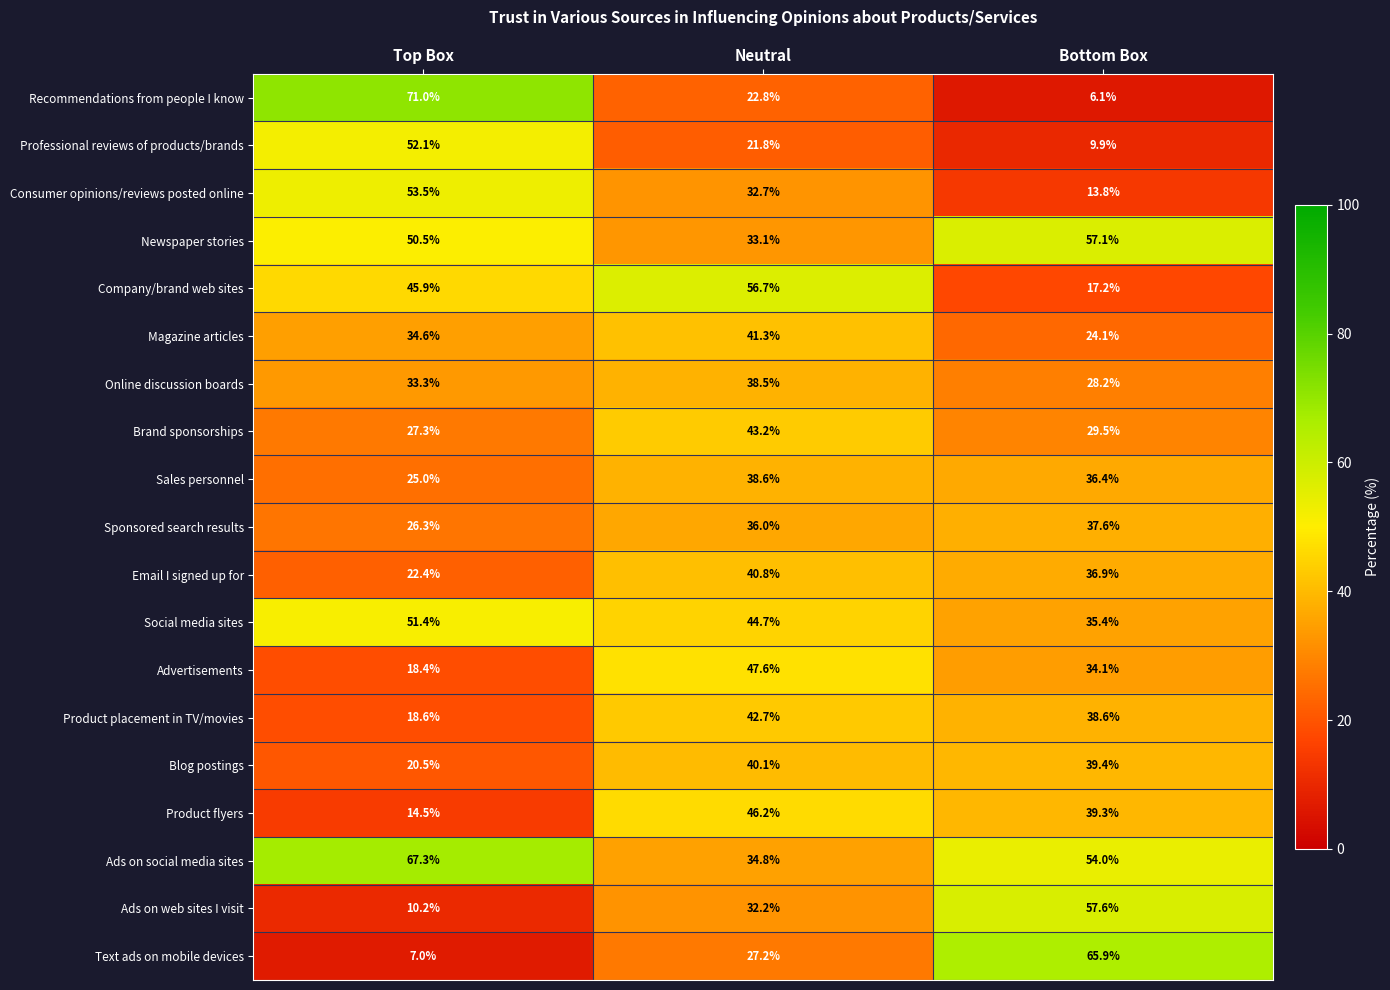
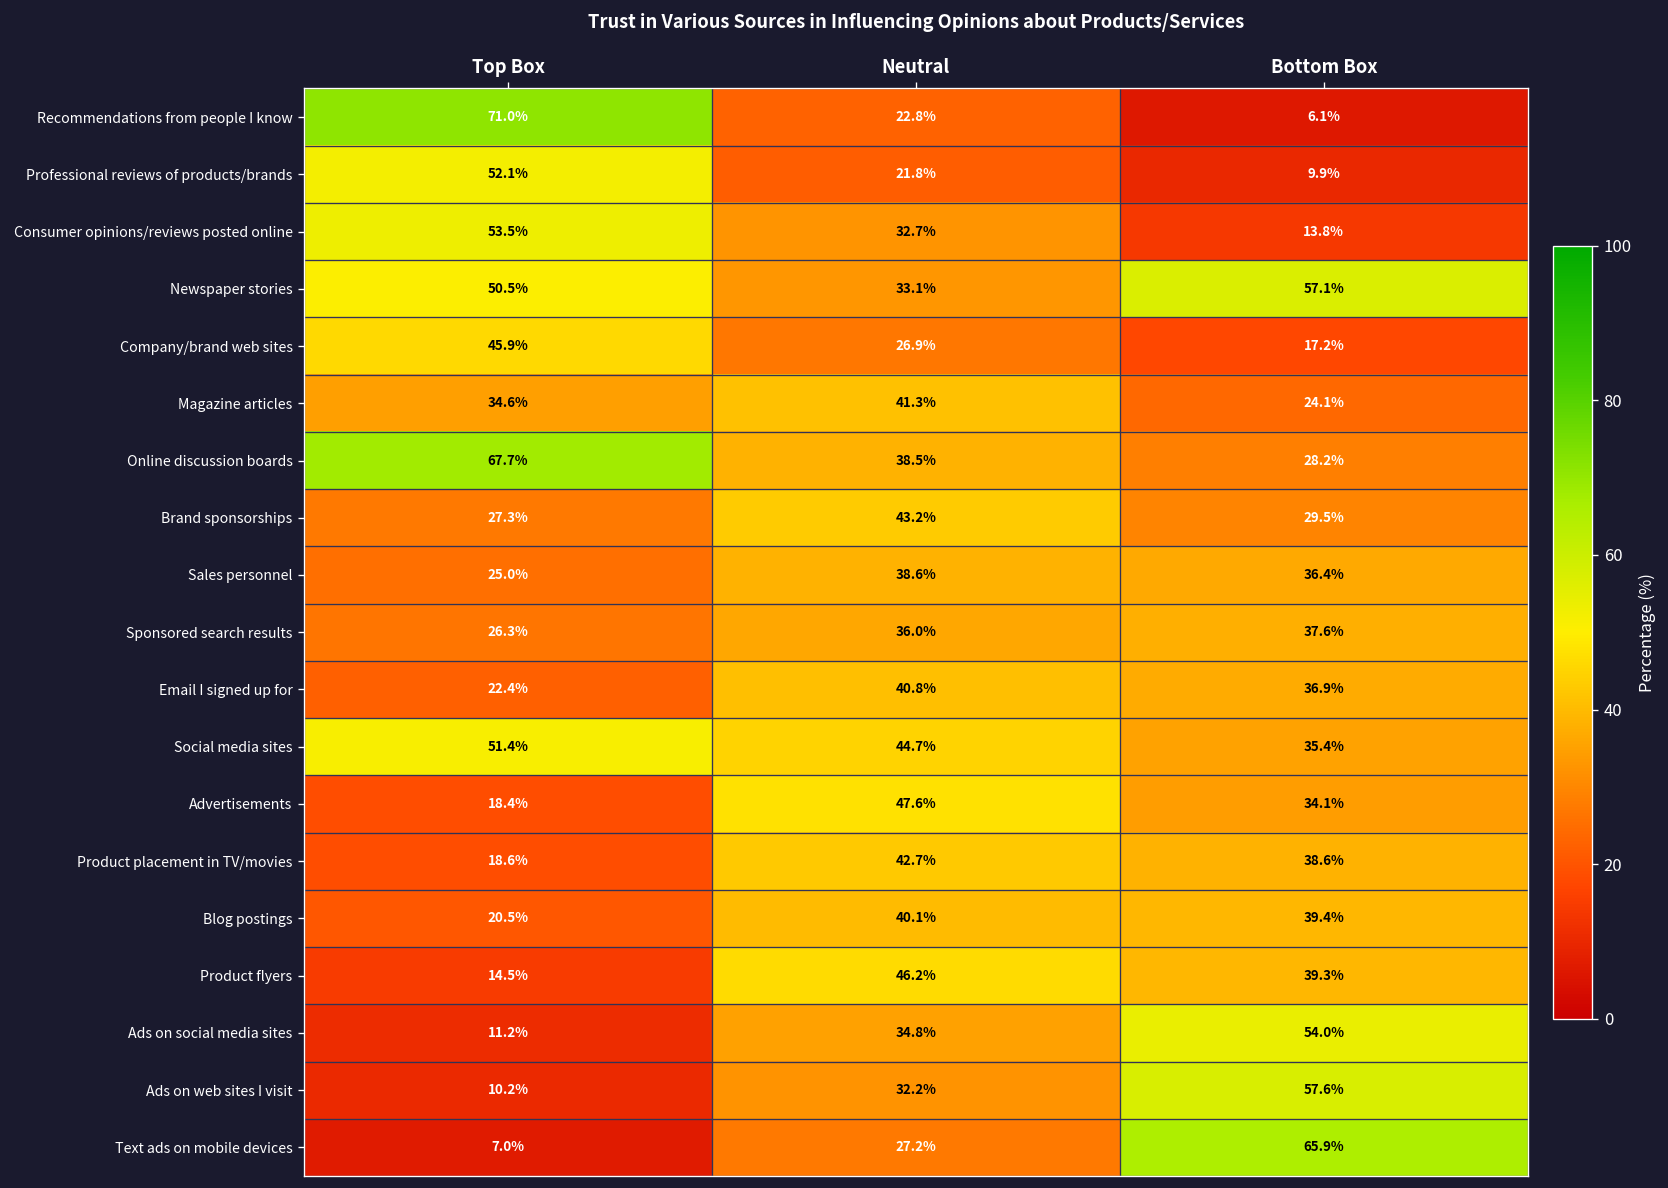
  {
    "Recommendations from people I know": {
      "Top Box": "71.0%",
      "Neutral": "22.8%",
      "Bottom Box": "6.1%"
    },
    "Professional reviews of products/brands": {
      "Top Box": "52.1%",
      "Neutral": "21.8%",
      "Bottom Box": "9.9%"
    },
    "Consumer opinions/reviews posted online": {
      "Top Box": "53.5%",
      "Neutral": "32.7%",
      "Bottom Box": "13.8%"
    },
    "Newspaper stories": {
      "Top Box": "50.5%",
      "Neutral": "33.1%",
      "Bottom Box": "57.1%"
    },
    "Company/brand web sites": {
      "Top Box": "45.9%",
-     "Neutral": "56.7%",
+     "Neutral": "26.9%",
      "Bottom Box": "17.2%"
    },
    "Magazine articles": {
      "Top Box": "34.6%",
      "Neutral": "41.3%",
      "Bottom Box": "24.1%"
    },
    "Online discussion boards": {
-     "Top Box": "33.3%",
+     "Top Box": "67.7%",
      "Neutral": "38.5%",
      "Bottom Box": "28.2%"
    },
    "Brand sponsorships": {
      "Top Box": "27.3%",
      "Neutral": "43.2%",
      "Bottom Box": "29.5%"
    },
    "Sales personnel": {
      "Top Box": "25.0%",
      "Neutral": "38.6%",
      "Bottom Box": "36.4%"
    },
    "Sponsored search results": {
      "Top Box": "26.3%",
      "Neutral": "36.0%",
      "Bottom Box": "37.6%"
    },
    "Email I signed up for": {
      "Top Box": "22.4%",
      "Neutral": "40.8%",
      "Bottom Box": "36.9%"
    },
    "Social media sites": {
      "Top Box": "51.4%",
      "Neutral": "44.7%",
      "Bottom Box": "35.4%"
    },
    "Advertisements": {
      "Top Box": "18.4%",
      "Neutral": "47.6%",
      "Bottom Box": "34.1%"
    },
    "Product placement in TV/movies": {
      "Top Box": "18.6%",
      "Neutral": "42.7%",
      "Bottom Box": "38.6%"
    },
    "Blog postings": {
      "Top Box": "20.5%",
      "Neutral": "40.1%",
      "Bottom Box": "39.4%"
    },
    "Product flyers": {
      "Top Box": "14.5%",
      "Neutral": "46.2%",
      "Bottom Box": "39.3%"
    },
    "Ads on social media sites": {
-     "Top Box": "67.3%",
+     "Top Box": "11.2%",
      "Neutral": "34.8%",
      "Bottom Box": "54.0%"
    },
    "Ads on web sites I visit": {
      "Top Box": "10.2%",
      "Neutral": "32.2%",
      "Bottom Box": "57.6%"
    },
    "Text ads on mobile devices": {
      "Top Box": "7.0%",
      "Neutral": "27.2%",
      "Bottom Box": "65.9%"
    }
  }
